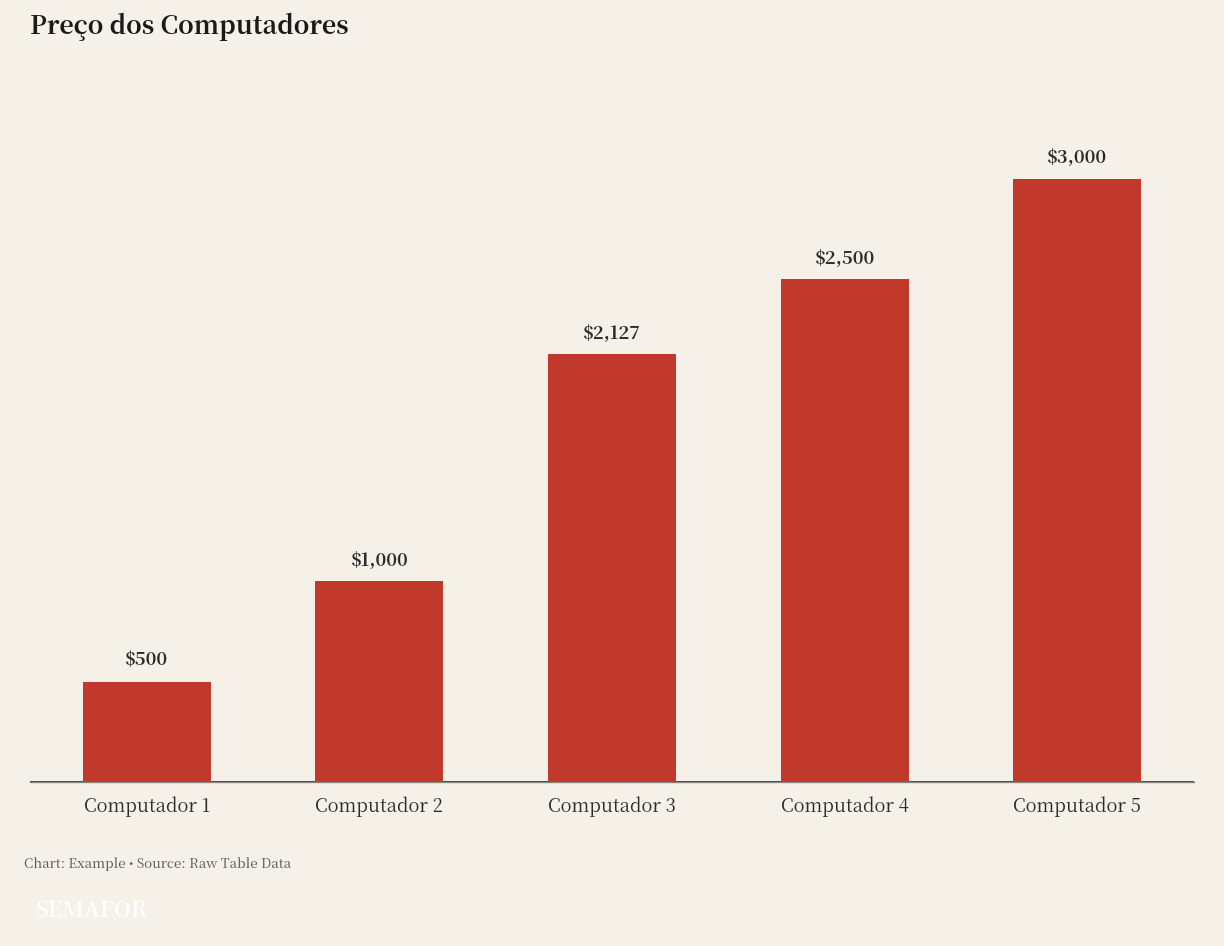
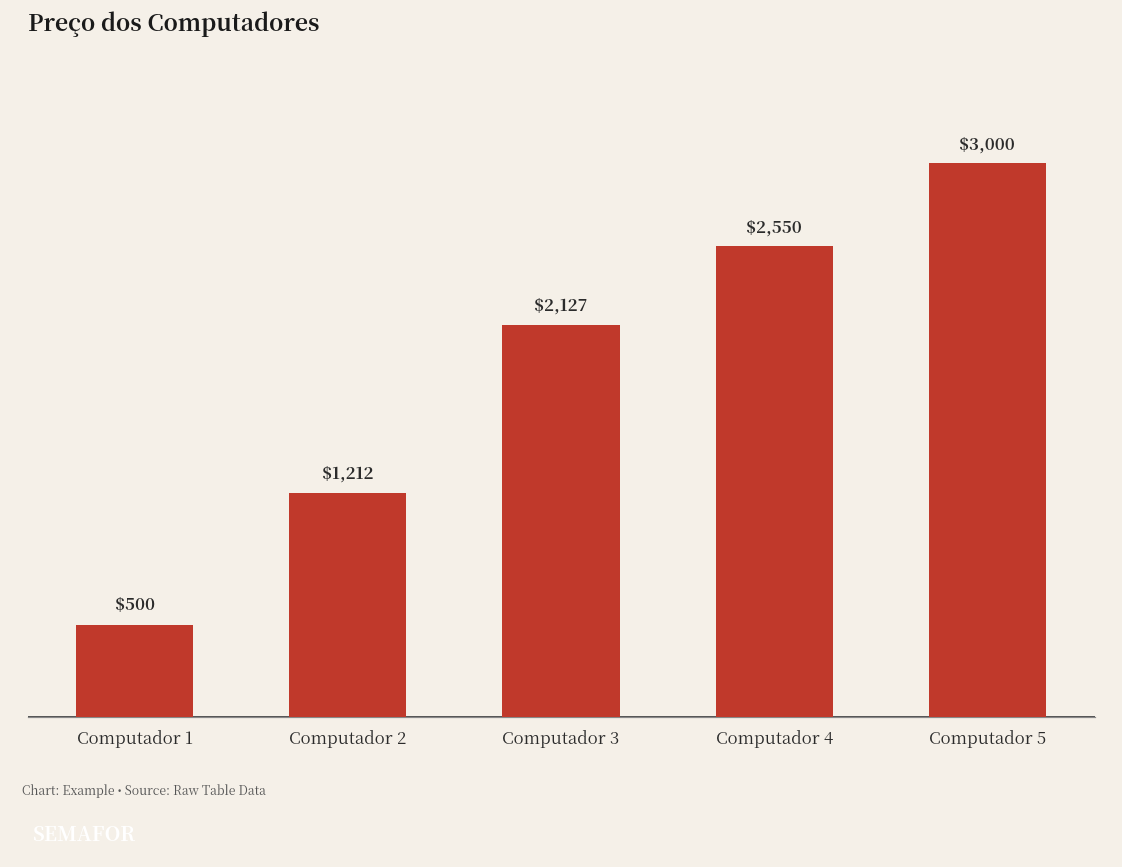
  {
    "Computador 1": "$500",
-   "Computador 2": "$1,000",
+   "Computador 2": "$1,212",
    "Computador 3": "$2,127",
-   "Computador 4": "$2,500",
+   "Computador 4": "$2,550",
    "Computador 5": "$3,000"
  }
